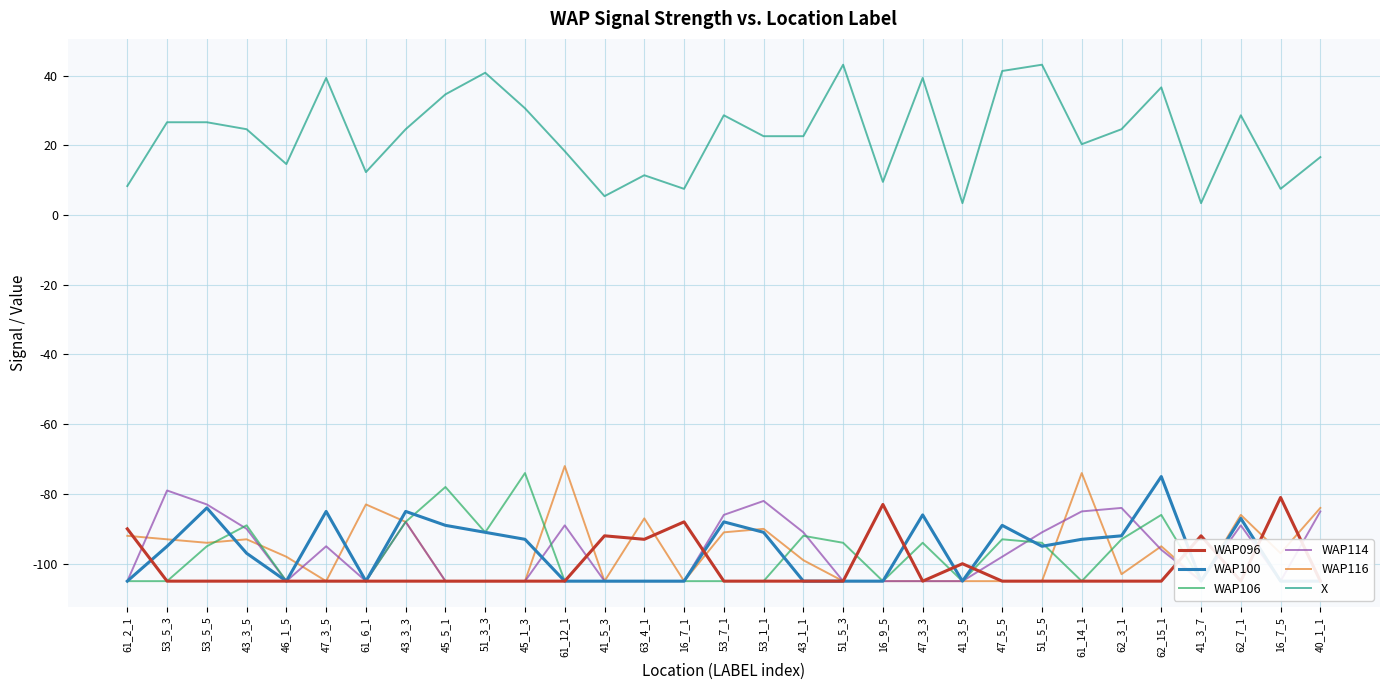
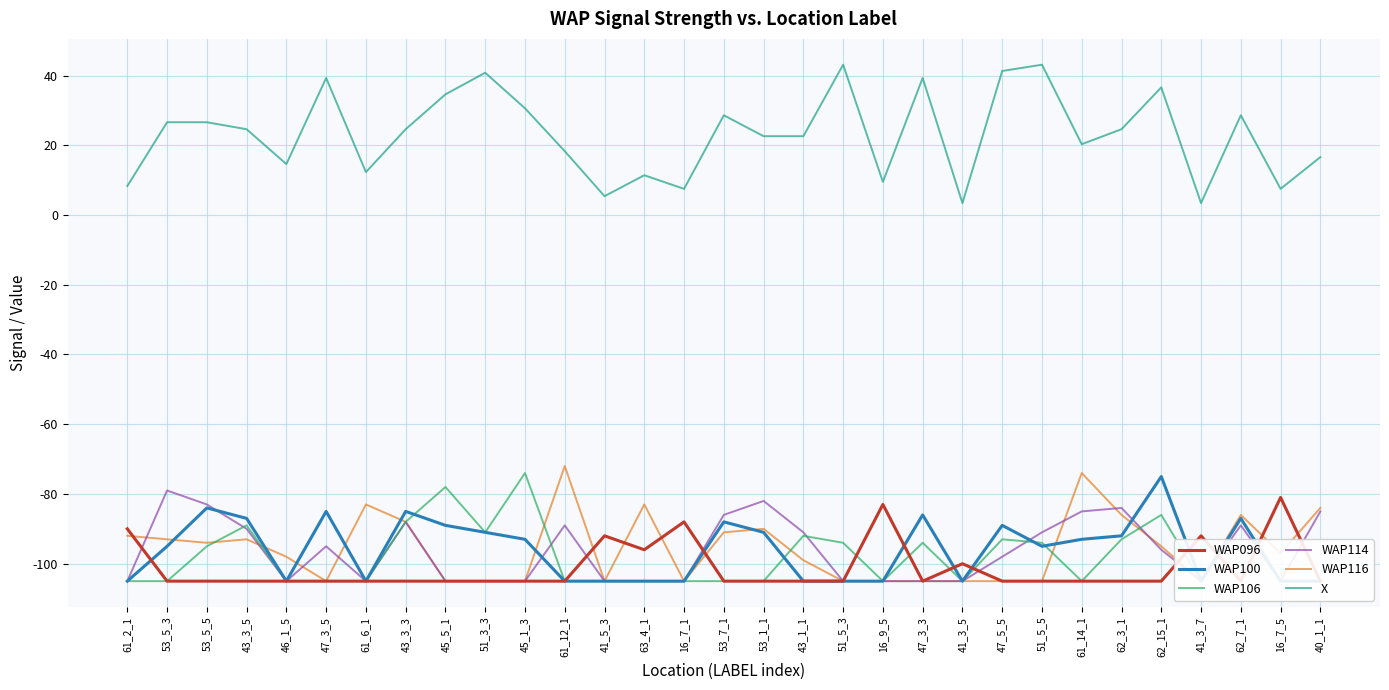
  {
    "WAP096": {
      "61_2_1": -90,
      "53_5_5": -105,
      "43_3_5": -105,
      "43_3_3": -105,
      "41_5_3": -92,
-     "63_4_1": -93,
+     "63_4_1": -96,
      "16_7_1": -88,
      "16_9_5": -83,
      "41_3_5": -100,
      "62_3_1": -105,
      "62_15_1": -105,
      "41_3_7": -92,
      "16_7_5": -81
    },
    "WAP100": {
      "53_5_3": -95,
      "53_5_5": -84,
-     "43_3_5": -97,
+     "43_3_5": -87,
      "47_3_5": -85,
      "43_3_3": -85,
      "45_5_1": -89,
      "45_1_3": -93,
      "53_7_1": -88,
      "53_1_1": -91,
      "47_3_3": -86,
      "47_5_5": -89,
      "51_5_5": -95,
      "61_14_1": -93,
      "62_3_1": -92,
      "62_15_1": -75
    },
    "WAP114": {
      "53_5_3": -79,
      "53_5_5": -83,
      "43_3_5": -90,
      "47_3_5": -95,
      "61_12_1": -89,
      "53_7_1": -86,
      "53_1_1": -82,
      "43_1_1": -91,
      "47_5_5": -98,
      "51_5_5": -91,
      "61_14_1": -85,
      "62_3_1": -84,
      "62_15_1": -96,
      "62_7_1": -89,
      "40_1_1": -85
    },
    "WAP116": {
      "61_2_1": -92,
      "53_5_3": -93,
      "53_5_5": -94,
      "43_3_5": -93,
      "46_1_5": -98,
      "61_6_1": -83,
      "61_12_1": -72,
-     "63_4_1": -87,
+     "63_4_1": -83,
      "53_7_1": -91,
      "53_1_1": -90,
      "43_1_1": -99,
      "61_14_1": -74,
-     "62_3_1": -103,
+     "62_3_1": -86,
      "62_15_1": -95,
      "62_7_1": -86,
      "40_1_1": -84
    }
  }
